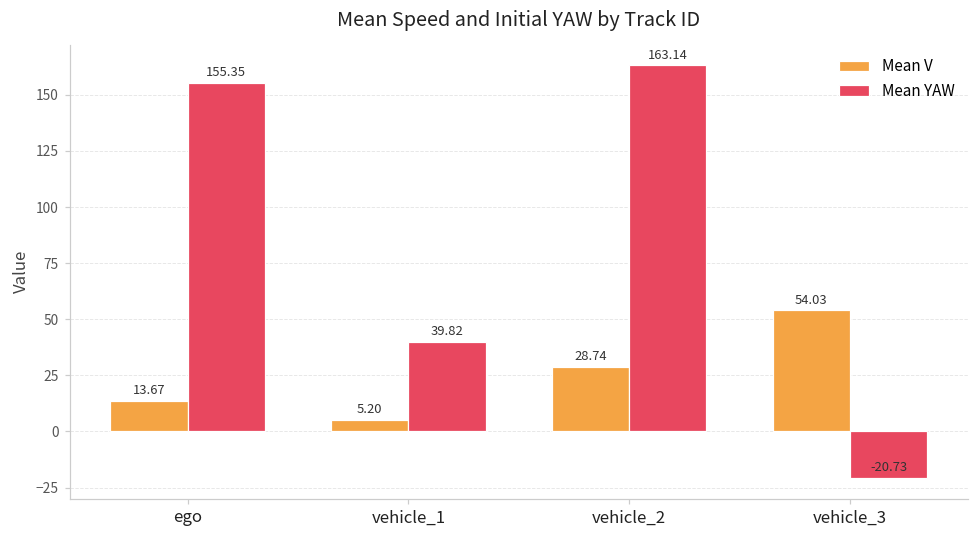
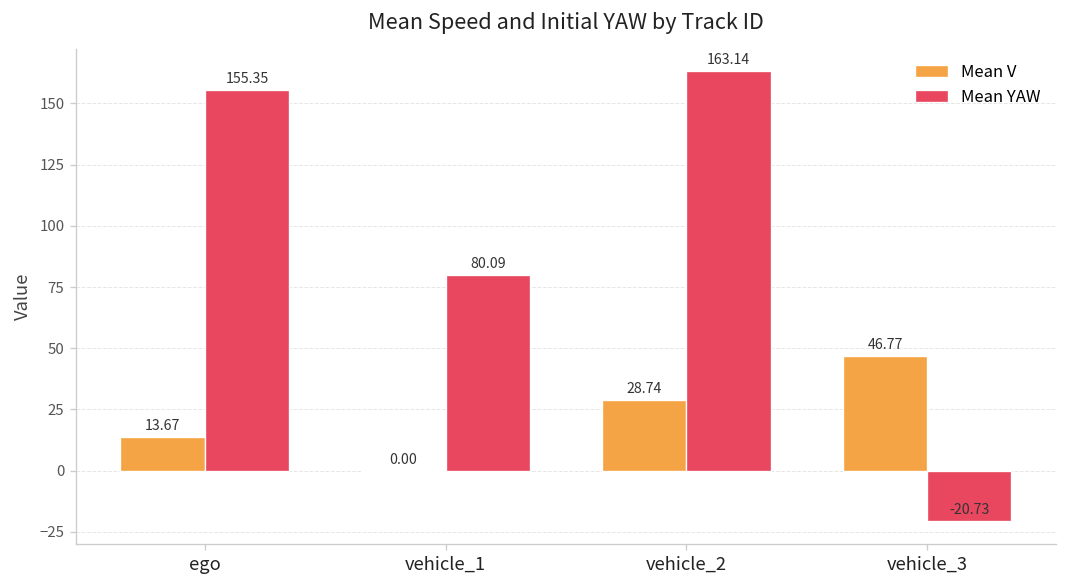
  {
    "Mean V": {
      "ego": 13.67,
-     "vehicle_1": 5.20,
+     "vehicle_1": 0.00,
      "vehicle_2": 28.74,
-     "vehicle_3": 54.03
+     "vehicle_3": 46.77
    },
    "Mean YAW": {
      "ego": 155.35,
-     "vehicle_1": 39.82,
+     "vehicle_1": 80.09,
      "vehicle_2": 163.14,
      "vehicle_3": -20.73
    }
  }
